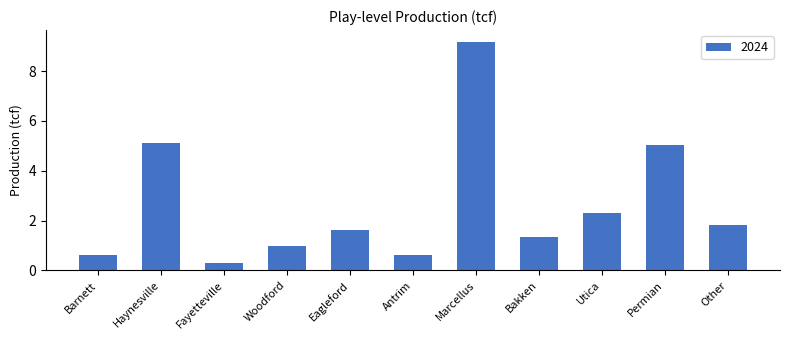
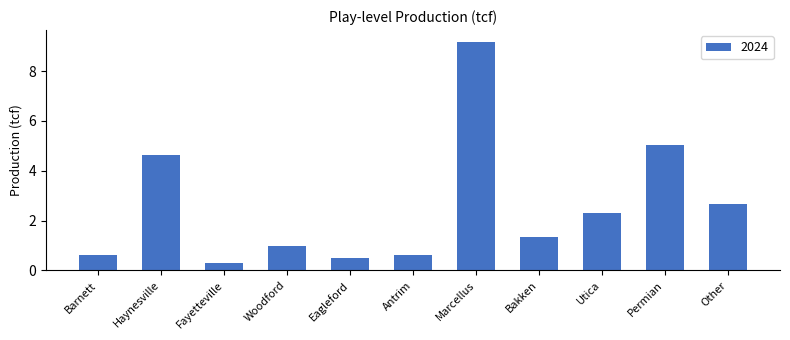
  {
    "Barnett": 0.6,
-   "Haynesville": 5.1,
+   "Haynesville": 4.6,
    "Fayetteville": 0.3,
    "Woodford": 1.0,
-   "Eagleford": 1.6,
+   "Eagleford": 0.5,
    "Antrim": 0.6,
    "Marcellus": 9.2,
    "Bakken": 1.3,
    "Utica": 2.3,
    "Permian": 5.0,
-   "Other": 1.8
+   "Other": 2.7
  }
